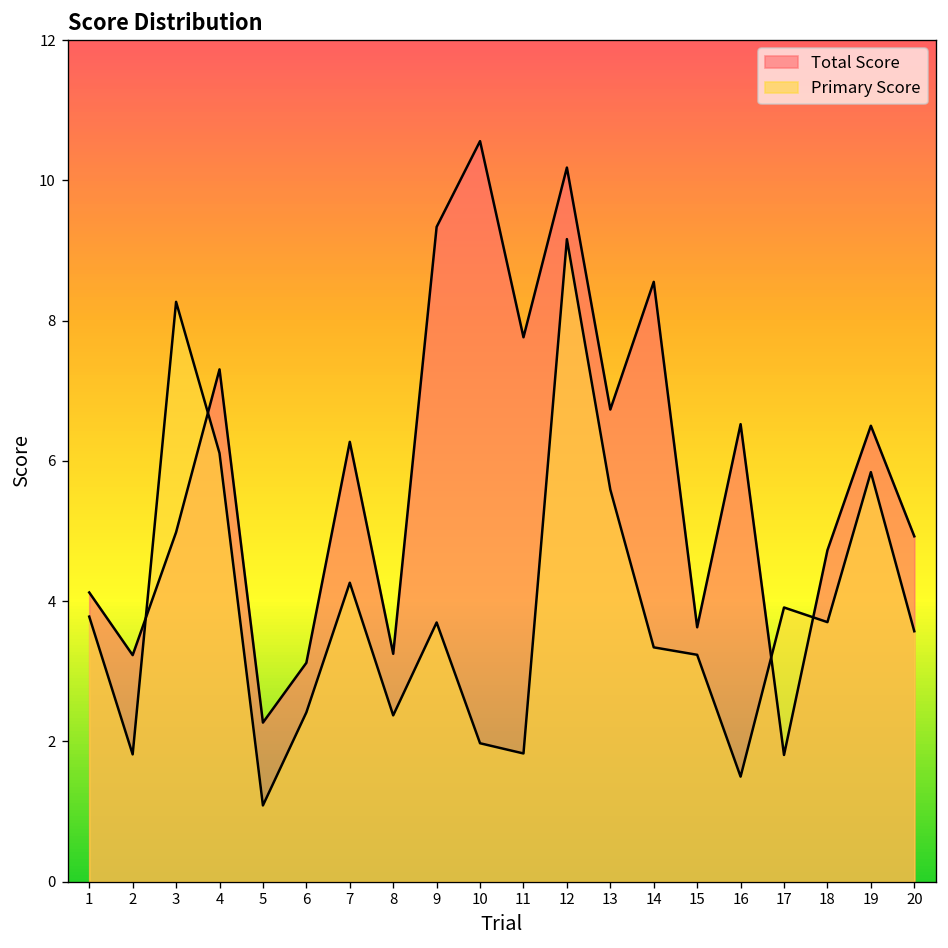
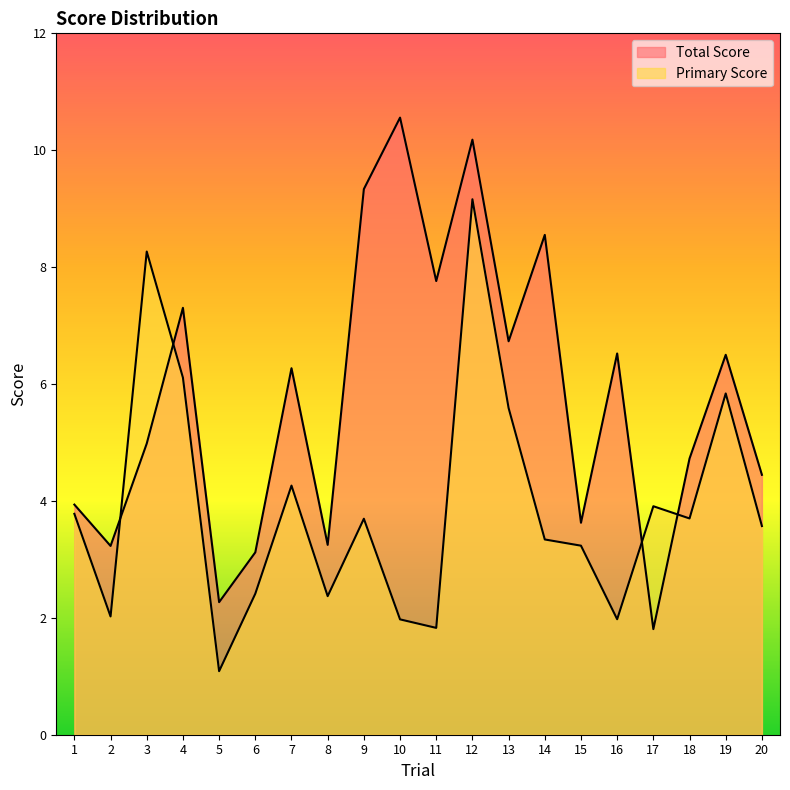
  {
    "Total Score": {
-     "1": 4.1,
+     "1": 3.9,
      "2": 3.2,
      "3": 5.0,
      "4": 7.3,
      "5": 2.3,
      "6": 3.1,
      "7": 6.3,
      "8": 3.2,
      "9": 9.3,
      "10": 10.6,
      "11": 7.8,
      "12": 10.2,
      "13": 6.7,
      "14": 8.6,
      "15": 3.6,
      "16": 6.5,
      "17": 1.8,
      "18": 4.7,
      "19": 6.5,
-     "20": 4.9
+     "20": 4.4
    },
    "Primary Score": {
      "1": 3.8,
-     "2": 1.8,
+     "2": 2.0,
      "3": 8.3,
      "4": 6.1,
      "5": 1.1,
      "6": 2.4,
      "7": 4.3,
      "8": 2.4,
      "9": 3.7,
      "10": 2.0,
      "11": 1.8,
      "12": 9.2,
      "13": 5.6,
      "14": 3.3,
      "15": 3.2,
-     "16": 1.5,
+     "16": 2.0,
      "17": 3.9,
      "18": 3.7,
      "19": 5.8,
      "20": 3.6
    }
  }
